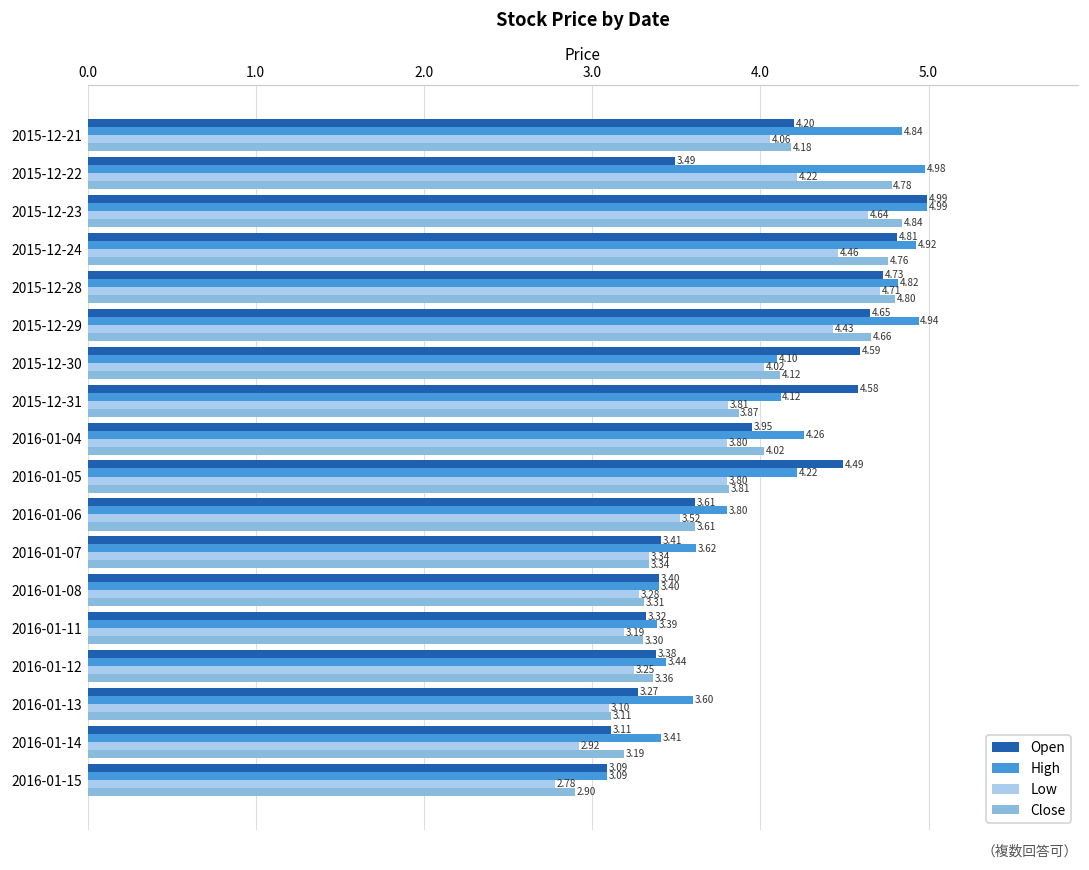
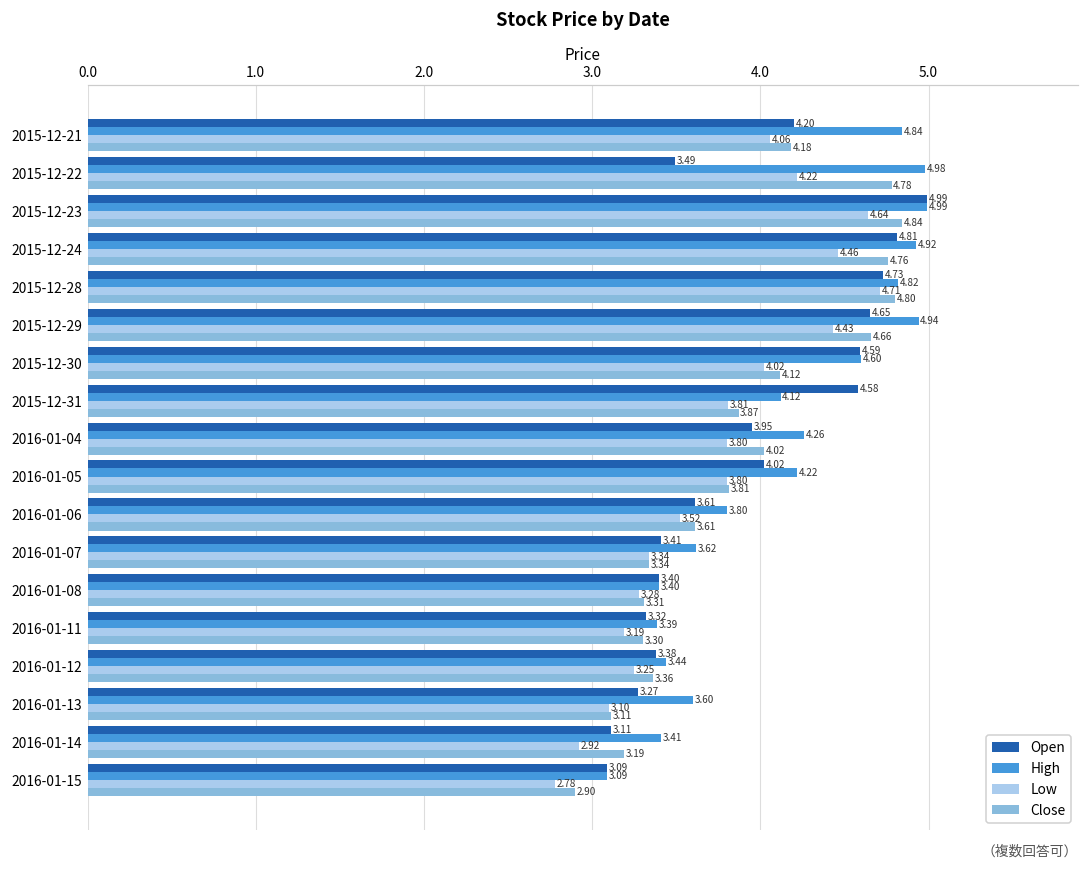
  {
    "Open": {
      "2015-12-21": 4.20,
      "2015-12-22": 3.49,
      "2015-12-24": 4.81,
      "2015-12-28": 4.73,
      "2015-12-29": 4.65,
      "2015-12-31": 4.58,
      "2016-01-04": 3.95,
-     "2016-01-05": 4.49,
+     "2016-01-05": 4.02,
      "2016-01-06": 3.61,
      "2016-01-07": 3.41,
      "2016-01-11": 3.32,
      "2016-01-12": 3.38,
      "2016-01-13": 3.27,
      "2016-01-14": 3.11
    },
    "High": {
      "2015-12-21": 4.84,
      "2015-12-22": 4.98,
      "2015-12-24": 4.92,
      "2015-12-28": 4.82,
      "2015-12-29": 4.94,
-     "2015-12-30": 4.10,
+     "2015-12-30": 4.60,
      "2015-12-31": 4.12,
      "2016-01-04": 4.26,
      "2016-01-05": 4.22,
      "2016-01-06": 3.80,
      "2016-01-07": 3.62,
      "2016-01-11": 3.39,
      "2016-01-12": 3.44,
      "2016-01-13": 3.60,
      "2016-01-14": 3.41
    }
  }
